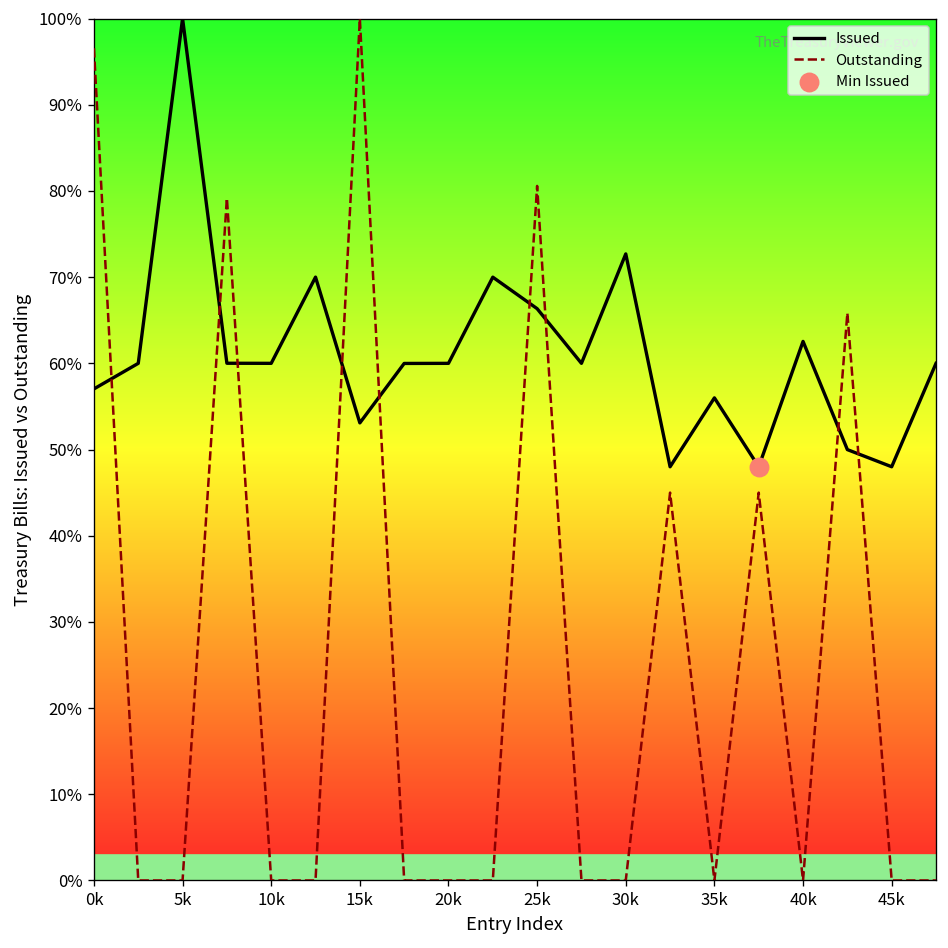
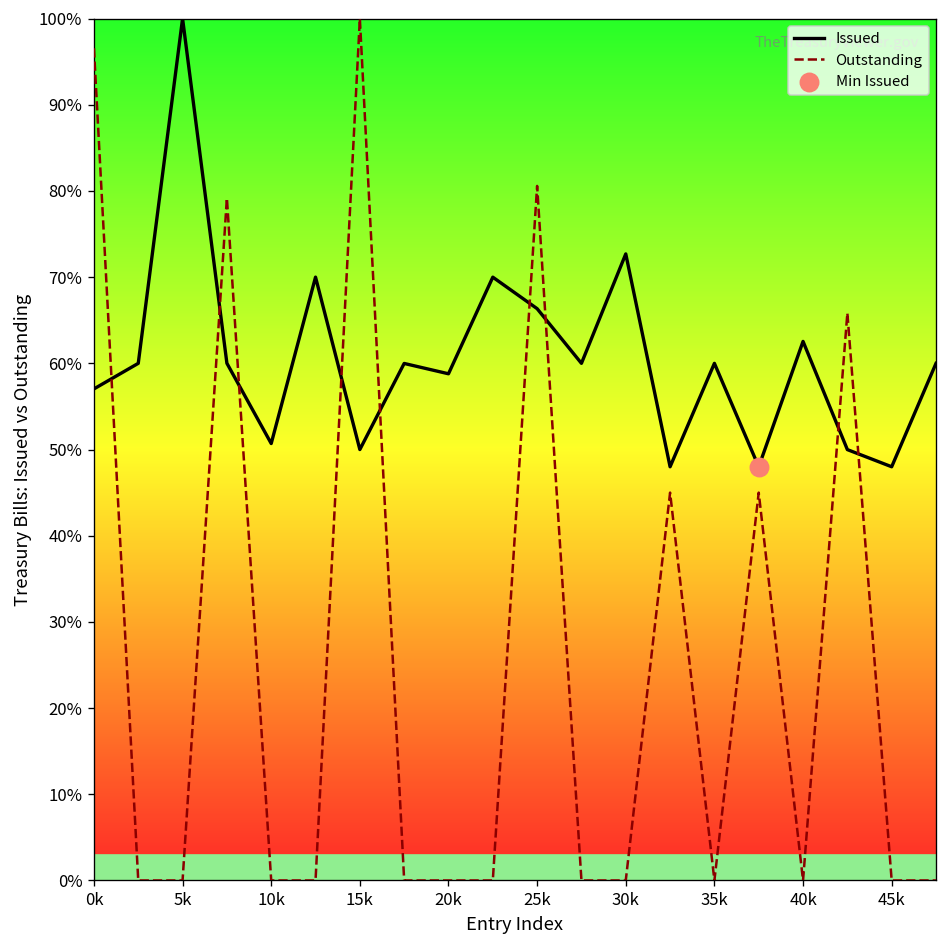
  {
    "Issued": {
      "0k": "57%",
      "5k": "100%",
-     "10k": "60%",
-     "15k": "53%",
-     "20k": "60%",
+     "10k": "51%",
+     "15k": "50%",
+     "20k": "59%",
      "25k": "66%",
      "30k": "73%",
-     "35k": "56%",
+     "35k": "60%",
      "40k": "63%",
      "45k": "48%"
    },
    "Outstanding": {
      "0k": "97%",
      "5k": "0%",
      "10k": "0%",
      "15k": "100%",
      "20k": "0%",
      "25k": "81%",
      "30k": "0%",
      "35k": "0%",
      "40k": "0%",
      "45k": "0%"
    }
  }
